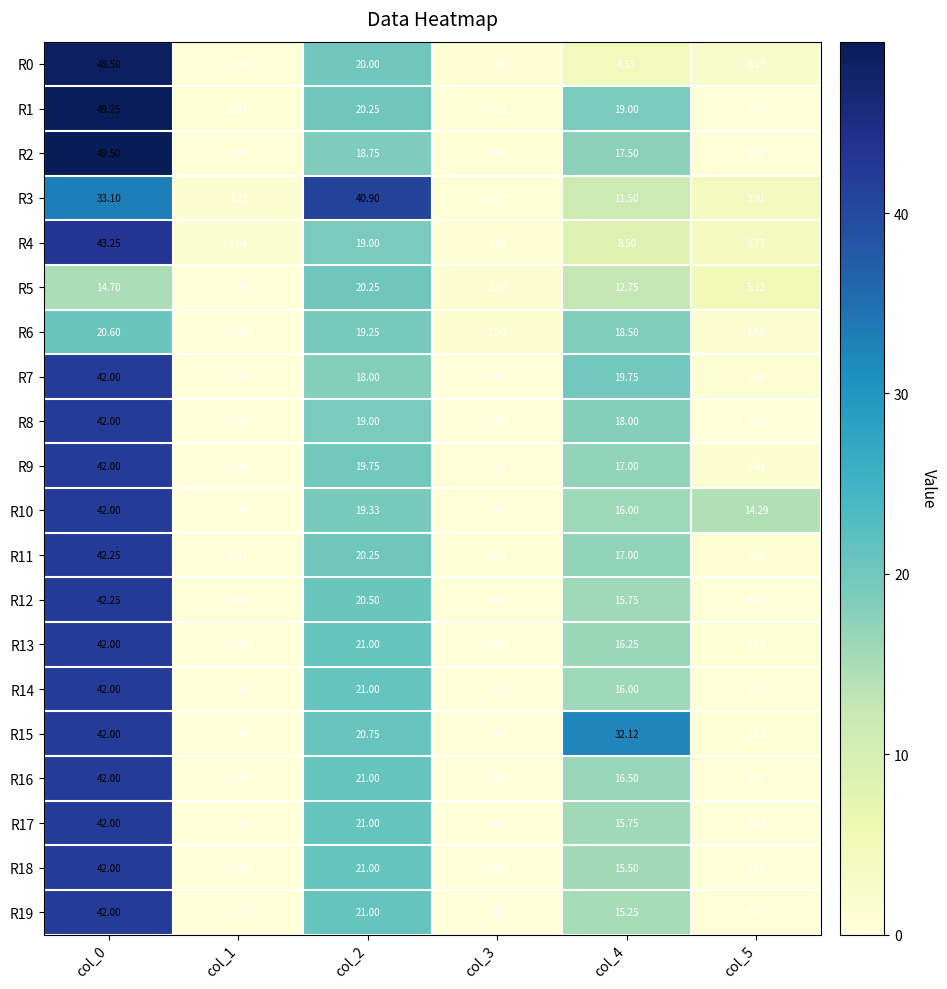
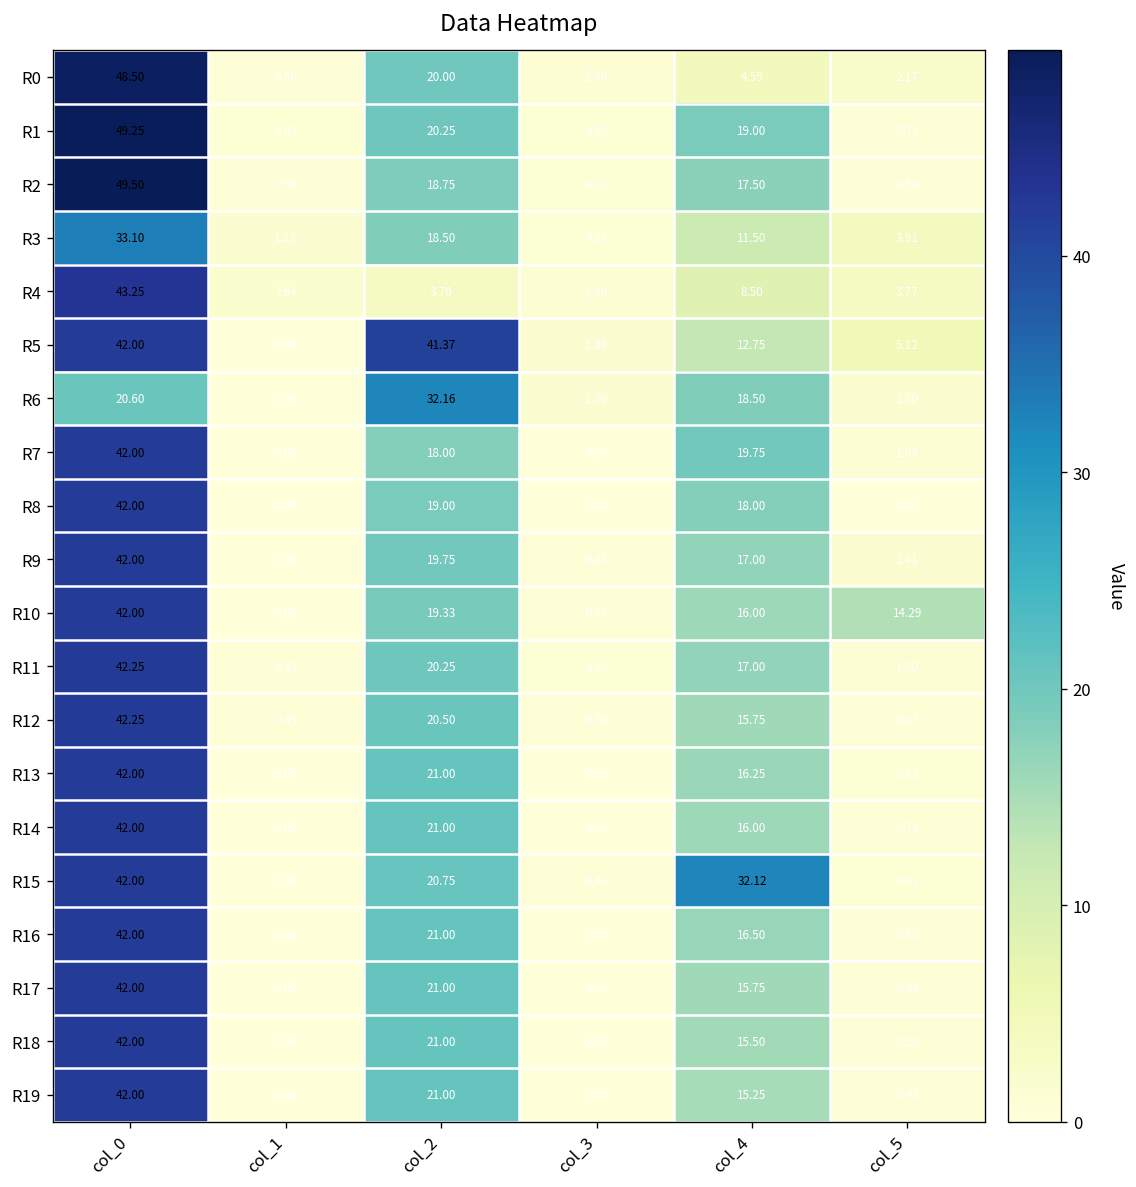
  {
    "R0": {
      "col_0": 48.50,
      "col_2": 20.00,
      "col_4": 4.55,
      "col_5": 2.17
    },
    "R1": {
      "col_0": 49.25,
      "col_2": 20.25,
      "col_4": 19.00
    },
    "R2": {
      "col_0": 49.50,
      "col_2": 18.75,
      "col_4": 17.50
    },
    "R3": {
      "col_0": 33.10,
-     "col_2": 40.90,
+     "col_2": 18.50,
      "col_4": 11.50,
      "col_5": 3.91
    },
    "R4": {
      "col_0": 43.25,
      "col_1": 1.64,
-     "col_2": 19.00,
+     "col_2": 3.70,
      "col_4": 8.50,
      "col_5": 3.77
    },
    "R5": {
-     "col_0": 14.70,
-     "col_2": 20.25,
+     "col_0": 42.00,
+     "col_2": 41.37,
      "col_4": 12.75,
      "col_5": 5.12
    },
    "R6": {
      "col_0": 20.60,
-     "col_2": 19.25,
+     "col_2": 32.16,
      "col_4": 18.50
    },
    "R7": {
      "col_0": 42.00,
      "col_2": 18.00,
      "col_4": 19.75
    },
    "R8": {
      "col_0": 42.00,
      "col_2": 19.00,
      "col_4": 18.00
    },
    "R9": {
      "col_0": 42.00,
      "col_2": 19.75,
      "col_4": 17.00
    },
    "R10": {
      "col_0": 42.00,
      "col_2": 19.33,
      "col_4": 16.00,
      "col_5": 14.29
    },
    "R11": {
      "col_0": 42.25,
      "col_2": 20.25,
      "col_4": 17.00
    },
    "R12": {
      "col_0": 42.25,
      "col_2": 20.50,
      "col_4": 15.75
    },
    "R13": {
      "col_0": 42.00,
      "col_2": 21.00,
      "col_4": 16.25
    },
    "R14": {
      "col_0": 42.00,
      "col_2": 21.00,
      "col_4": 16.00
    },
    "R15": {
      "col_0": 42.00,
      "col_2": 20.75,
      "col_4": 32.12
    },
    "R16": {
      "col_0": 42.00,
      "col_2": 21.00,
      "col_4": 16.50
    },
    "R17": {
      "col_0": 42.00,
      "col_2": 21.00,
      "col_4": 15.75
    },
    "R18": {
      "col_0": 42.00,
      "col_2": 21.00,
      "col_4": 15.50
    },
    "R19": {
      "col_0": 42.00,
      "col_2": 21.00,
      "col_4": 15.25
    }
  }
